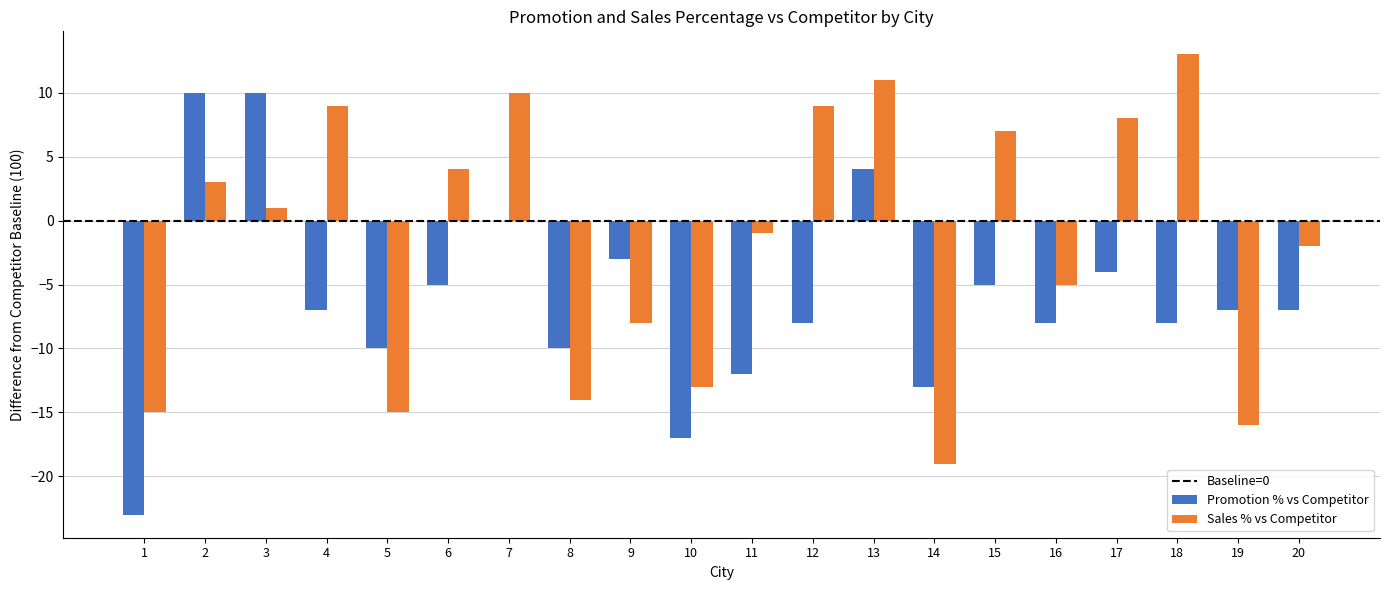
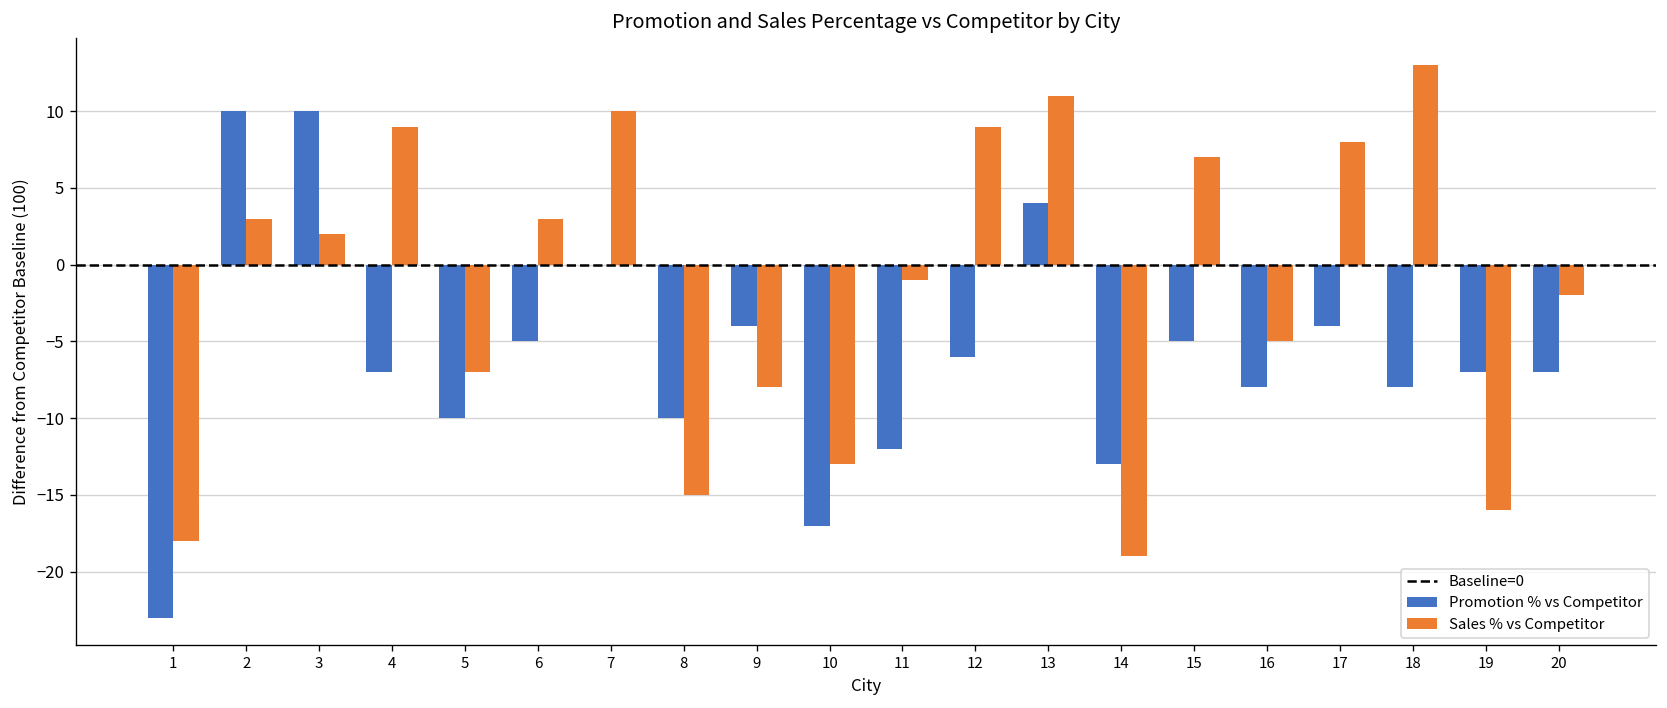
  {
    "Promotion % vs Competitor": {
      "1": -23.0,
      "2": 10.0,
      "3": 10.0,
      "4": -7.0,
      "5": -10.0,
      "6": -5.0,
      "7": 0.0,
      "8": -10.0,
-     "9": -3.0,
+     "9": -4.0,
      "10": -17.0,
      "11": -12.0,
-     "12": -8.0,
+     "12": -6.0,
      "13": 4.0,
      "14": -13.0,
      "15": -5.0,
      "16": -8.0,
      "17": -4.0,
      "18": -8.0,
      "19": -7.0,
      "20": -7.0
    },
    "Sales % vs Competitor": {
-     "1": -15.0,
+     "1": -18.0,
      "2": 3.0,
-     "3": 1.0,
+     "3": 2.0,
      "4": 9.0,
-     "5": -15.0,
-     "6": 4.0,
+     "5": -7.0,
+     "6": 3.0,
      "7": 10.0,
-     "8": -14.0,
+     "8": -15.0,
      "9": -8.0,
      "10": -13.0,
      "11": -1.0,
      "12": 9.0,
      "13": 11.0,
      "14": -19.0,
      "15": 7.0,
      "16": -5.0,
      "17": 8.0,
      "18": 13.0,
      "19": -16.0,
      "20": -2.0
    }
  }
